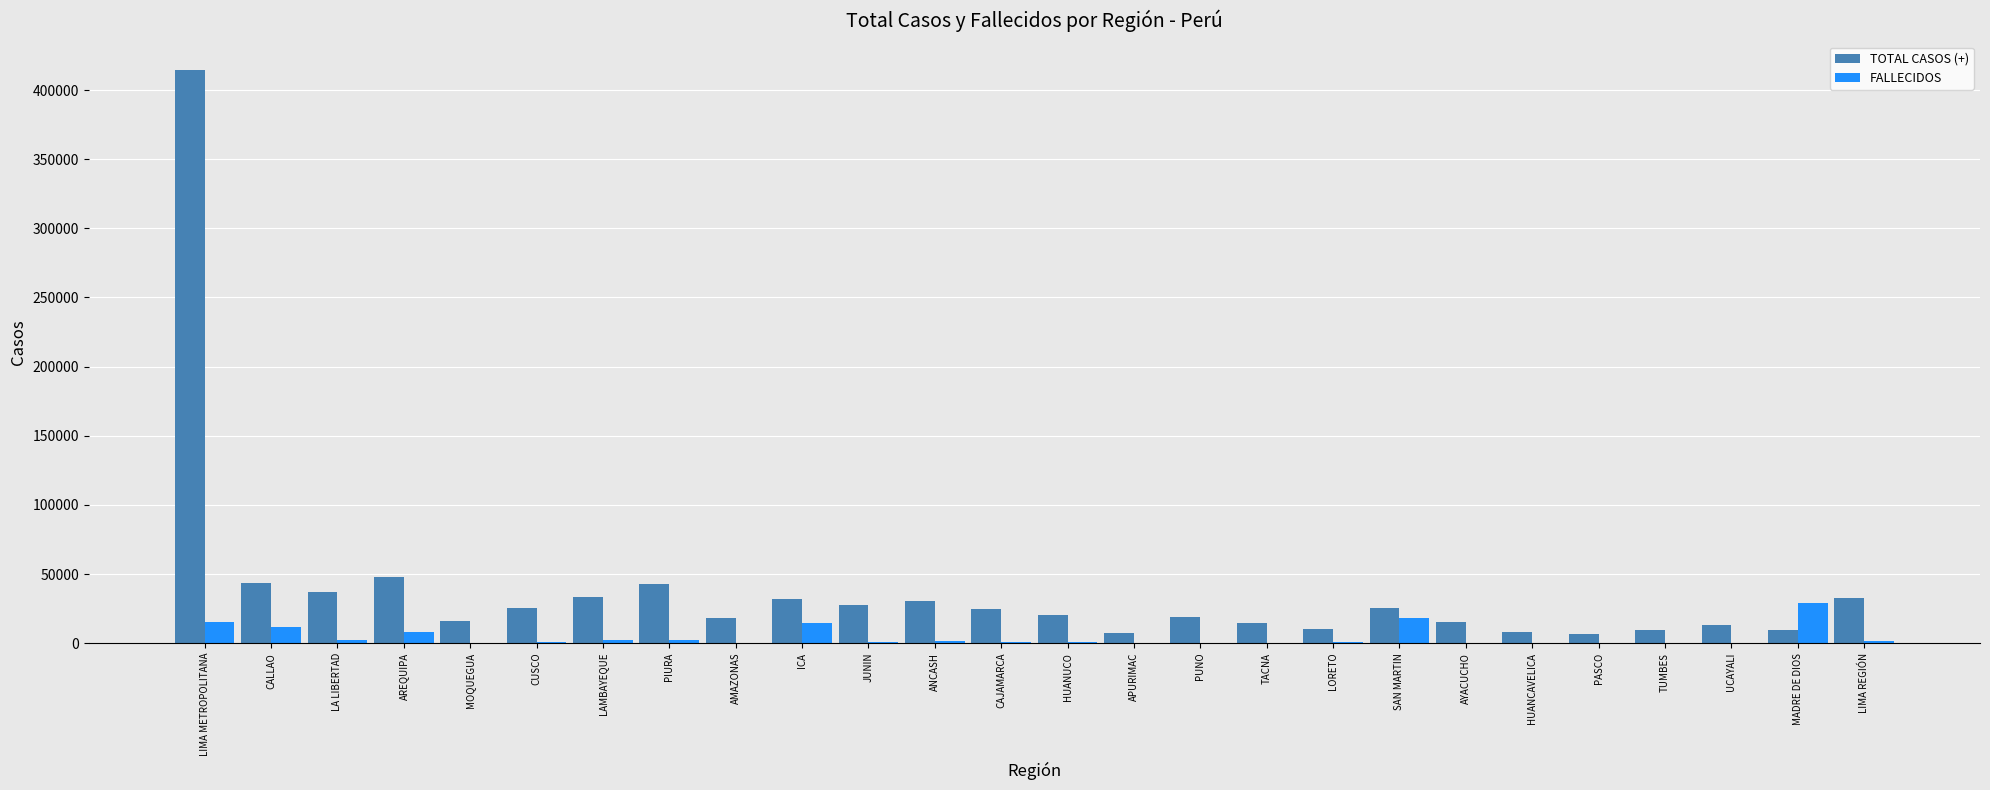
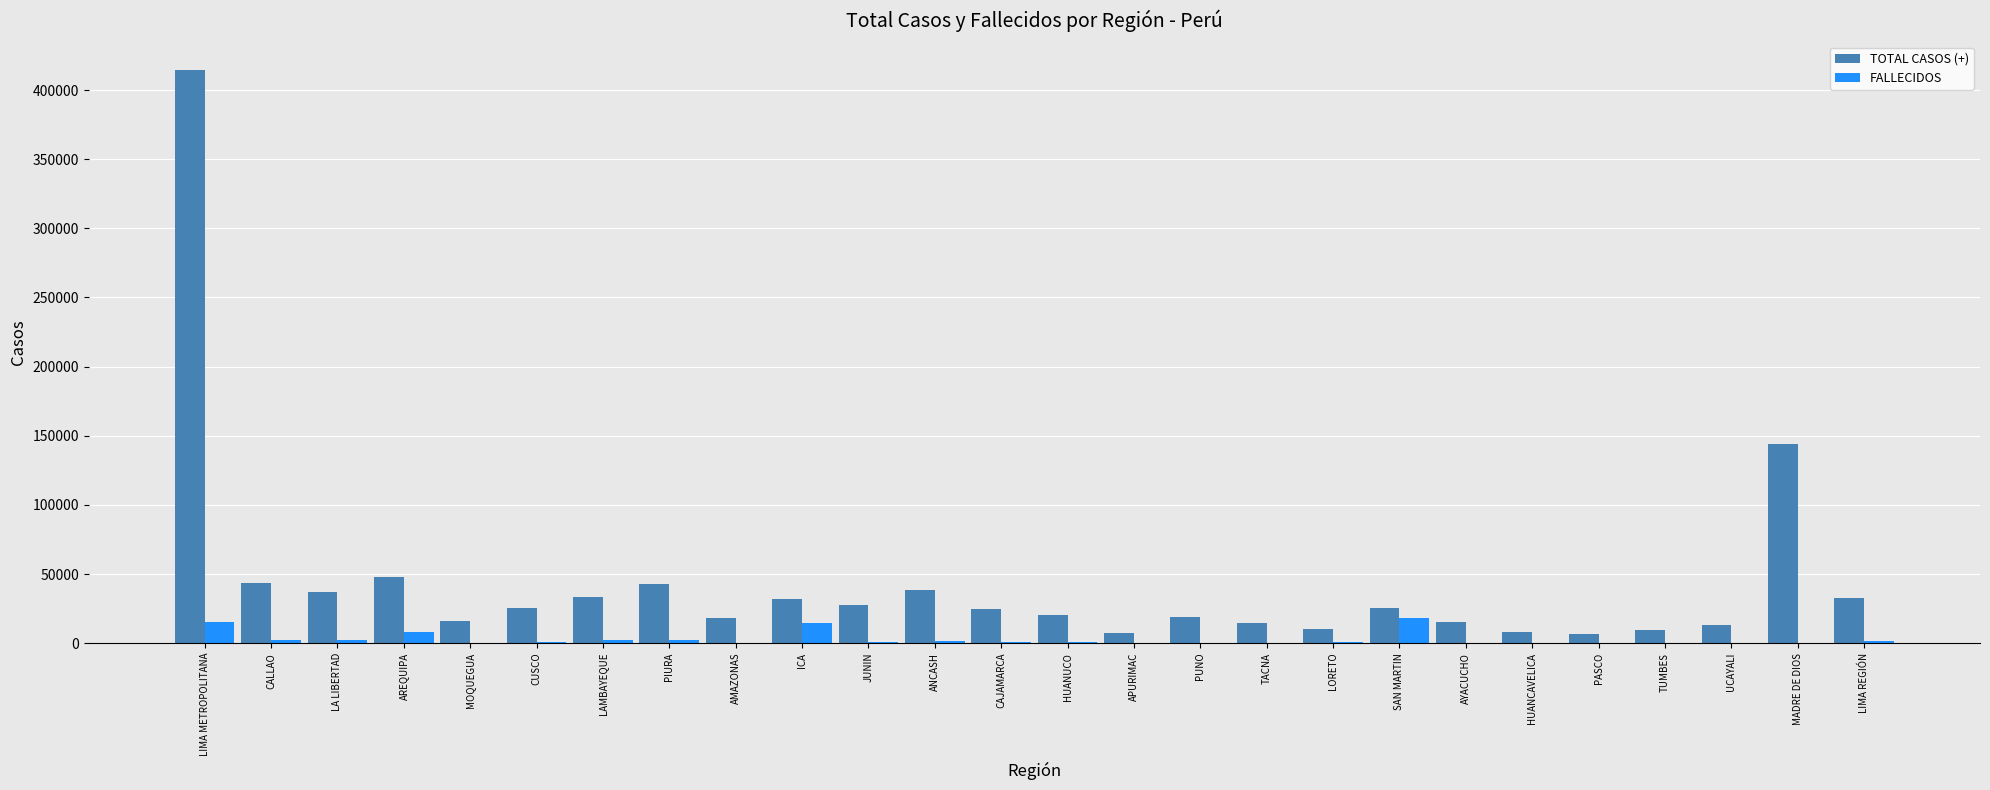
  {
    "TOTAL CASOS (+)": {
      "LIMA METROPOLITANA": 415000,
      "CALLAO": 43000,
      "LA LIBERTAD": 37000,
      "AREQUIPA": 48000,
      "MOQUEGUA": 16000,
      "CUSCO": 25000,
      "LAMBAYEQUE": 33000,
      "PIURA": 43000,
      "AMAZONAS": 18000,
      "ICA": 32000,
      "JUNIN": 28000,
-     "ANCASH": 31000,
+     "ANCASH": 38000,
      "CAJAMARCA": 25000,
      "HUANUCO": 20000,
      "APURIMAC": 7000,
      "PUNO": 19000,
      "TACNA": 15000,
      "LORETO": 10000,
      "SAN MARTIN": 26000,
      "AYACUCHO": 15000,
      "HUANCAVELICA": 8000,
      "PASCO": 7000,
      "TUMBES": 9000,
      "UCAYALI": 13000,
-     "MADRE DE DIOS": 10000,
+     "MADRE DE DIOS": 144000,
      "LIMA REGIÓN": 33000
    },
    "FALLECIDOS": {
      "LIMA METROPOLITANA": 15000,
-     "CALLAO": 11000,
+     "CALLAO": 2000,
      "LA LIBERTAD": 2000,
      "AREQUIPA": 8000,
      "LAMBAYEQUE": 2000,
      "PIURA": 2000,
      "ICA": 15000,
      "SAN MARTIN": 18000,
-     "MADRE DE DIOS": 29000
+     "MADRE DE DIOS": 0
    }
  }
